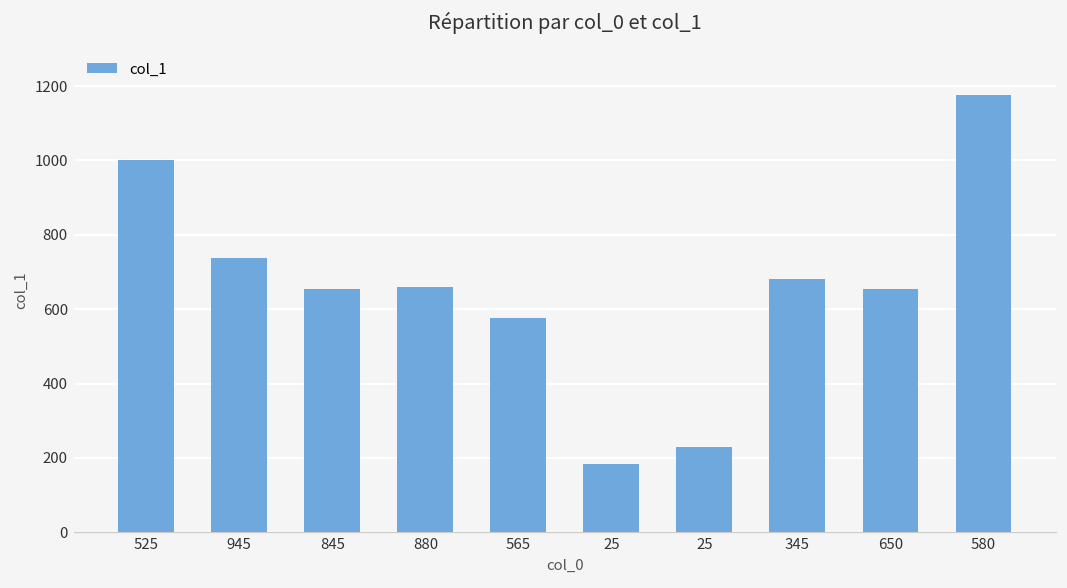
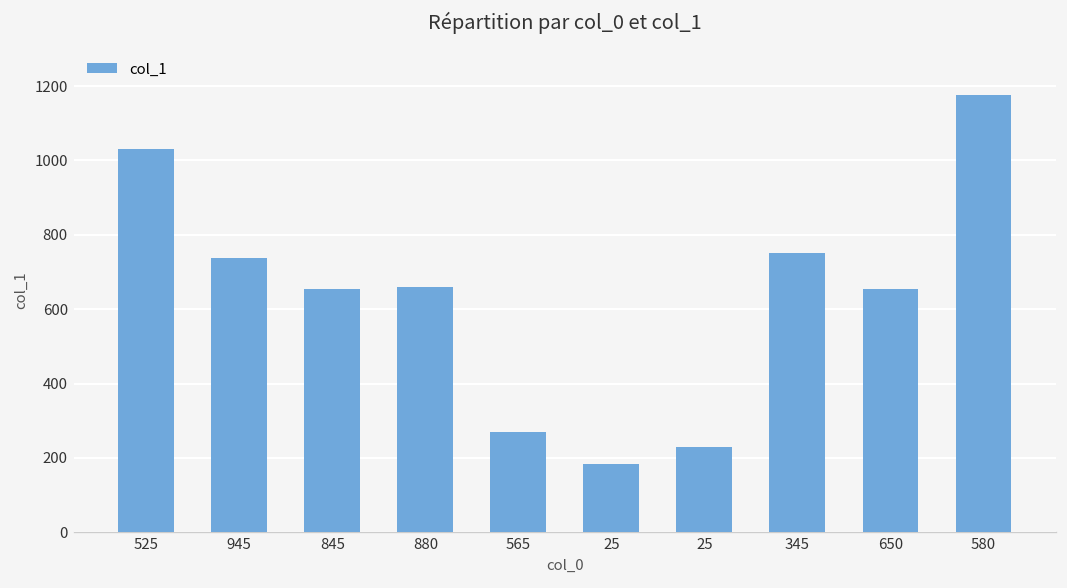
  {
-   "525": 1000,
+   "525": 1030,
    "945": 740,
    "845": 660,
    "880": 660,
-   "565": 580,
-   "345": 680,
+   "565": 270,
+   "345": 750,
    "650": 650,
    "580": 1180
  }
